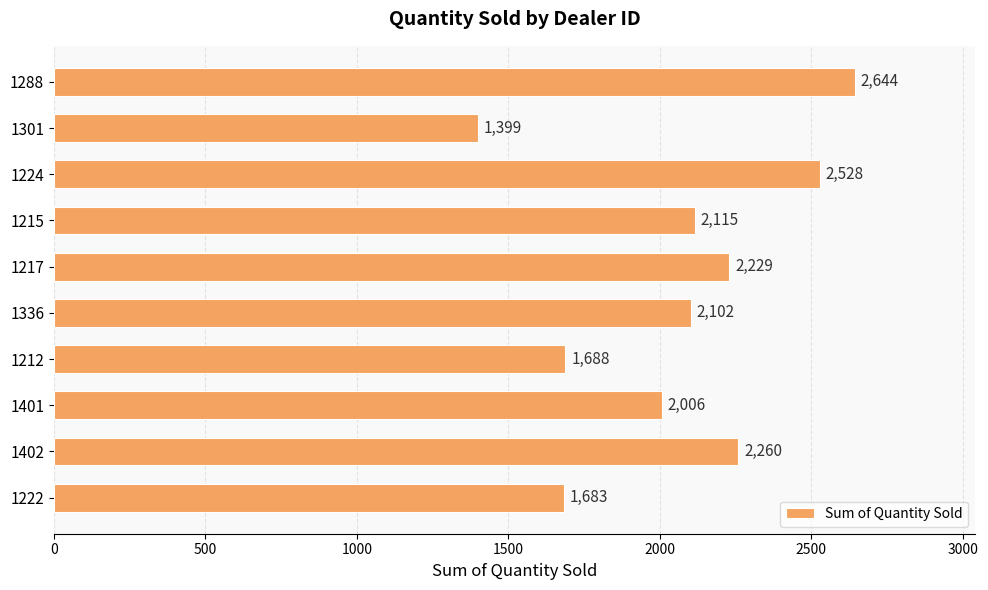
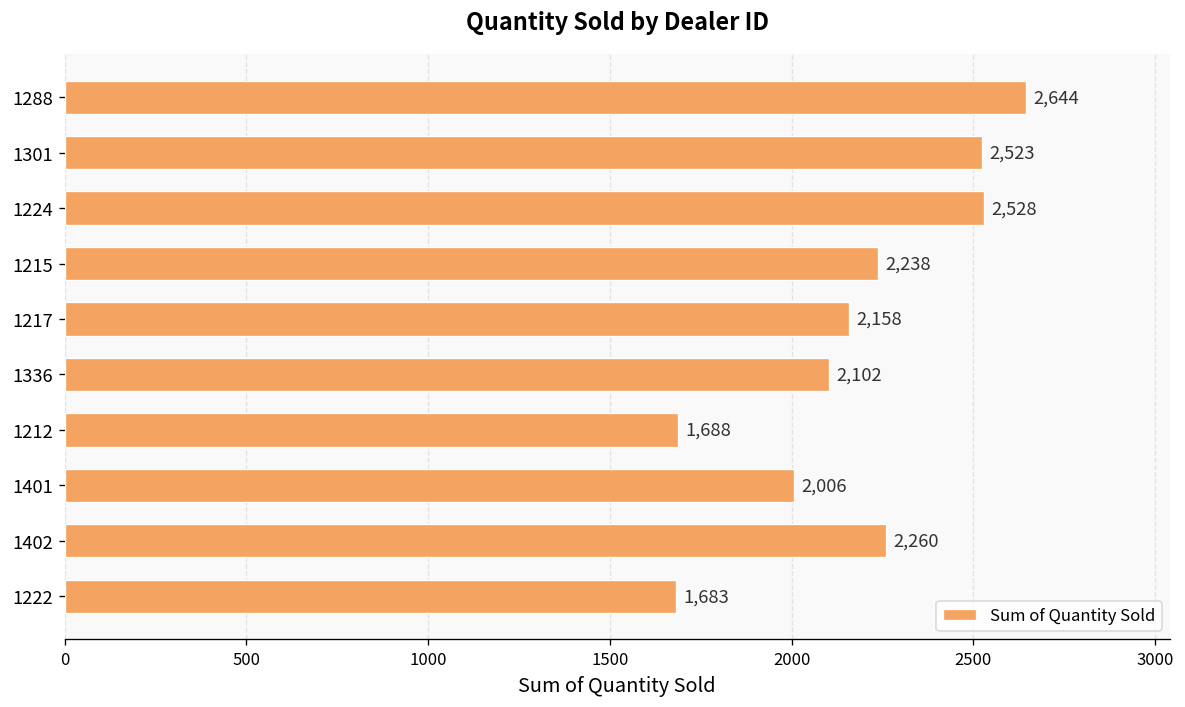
  {
    "1288": "2,644",
-   "1301": "1,399",
+   "1301": "2,523",
    "1224": "2,528",
-   "1215": "2,115",
-   "1217": "2,229",
+   "1215": "2,238",
+   "1217": "2,158",
    "1336": "2,102",
    "1212": "1,688",
    "1401": "2,006",
    "1402": "2,260",
    "1222": "1,683"
  }
